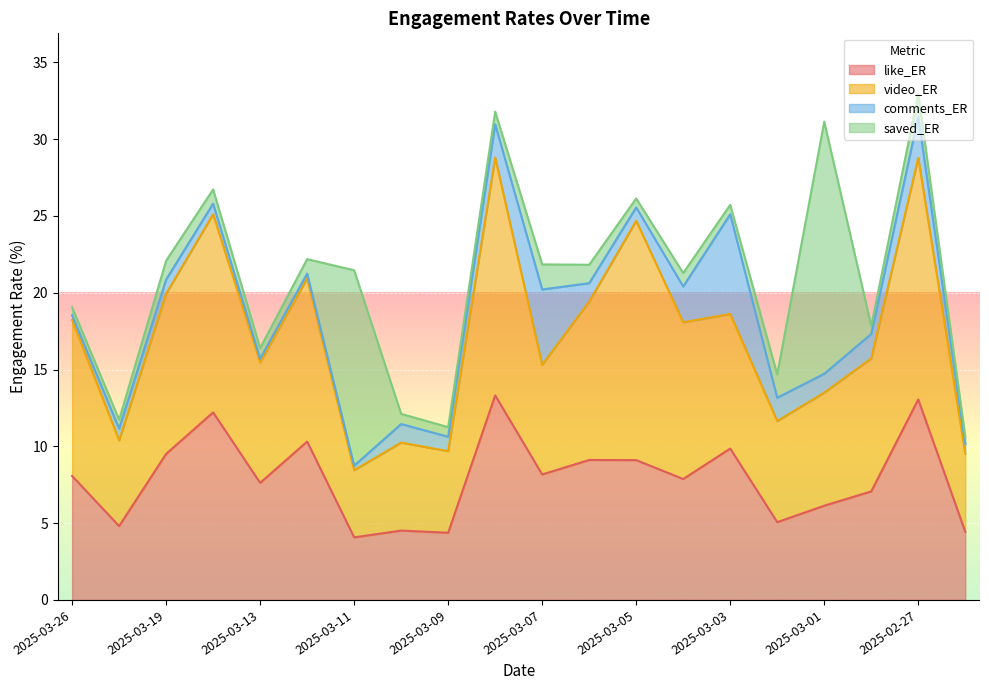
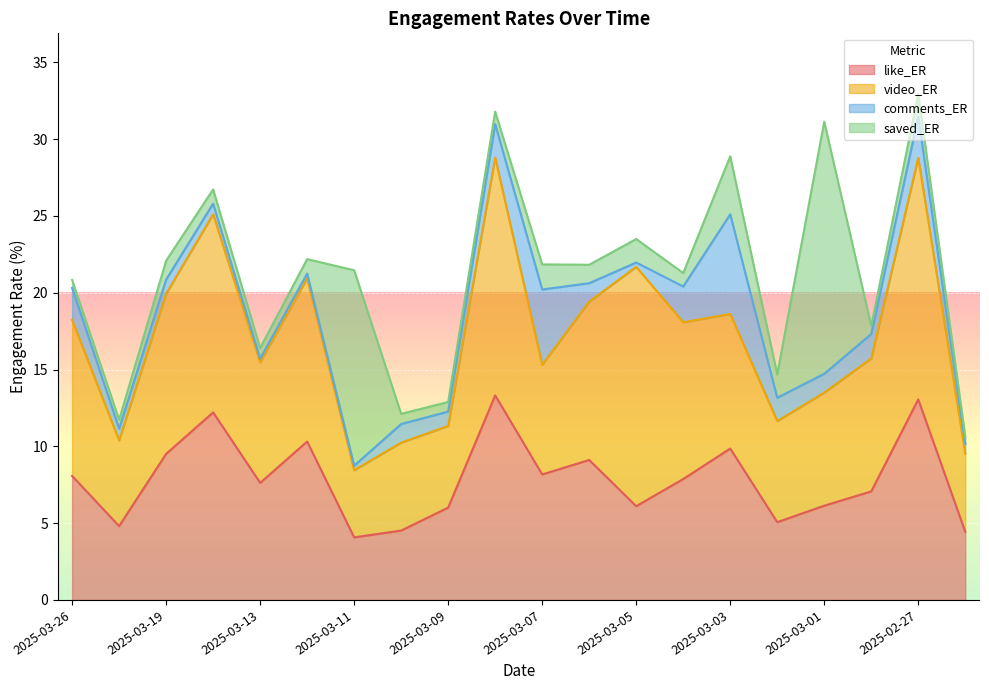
  {
    "like_ER": {
      "2025-03-26": 8.1,
      "2025-03-19": 9.5,
      "2025-03-11": 4.1,
-     "2025-03-09": 4.4,
+     "2025-03-09": 6.0,
      "2025-03-07": 8.2,
-     "2025-03-05": 9.1,
+     "2025-03-05": 6.1,
      "2025-03-03": 9.9,
      "2025-03-01": 6.1,
      "2025-02-27": 13.1
    },
    "video_ER": {
      "2025-03-26": 10.2,
      "2025-03-19": 10.4,
      "2025-03-11": 4.4,
      "2025-03-09": 5.3,
      "2025-03-07": 7.1,
      "2025-03-05": 15.6,
      "2025-03-03": 8.8,
      "2025-03-01": 7.4,
      "2025-02-27": 15.7
    },
    "comments_ER": {
-     "2025-03-26": 0.3,
+     "2025-03-26": 2.1,
      "2025-03-19": 0.9,
      "2025-03-11": 0.3,
      "2025-03-09": 0.9,
      "2025-03-07": 4.9,
-     "2025-03-05": 0.9,
+     "2025-03-05": 0.3,
      "2025-03-03": 6.5,
      "2025-03-01": 1.2
    },
    "saved_ER": {
      "2025-03-26": 0.5,
      "2025-03-19": 1.2,
      "2025-03-11": 12.7,
      "2025-03-09": 0.6,
      "2025-03-07": 1.6,
-     "2025-03-05": 0.6,
-     "2025-03-03": 0.6,
+     "2025-03-05": 1.5,
+     "2025-03-03": 3.8,
      "2025-03-01": 16.4
    }
  }
